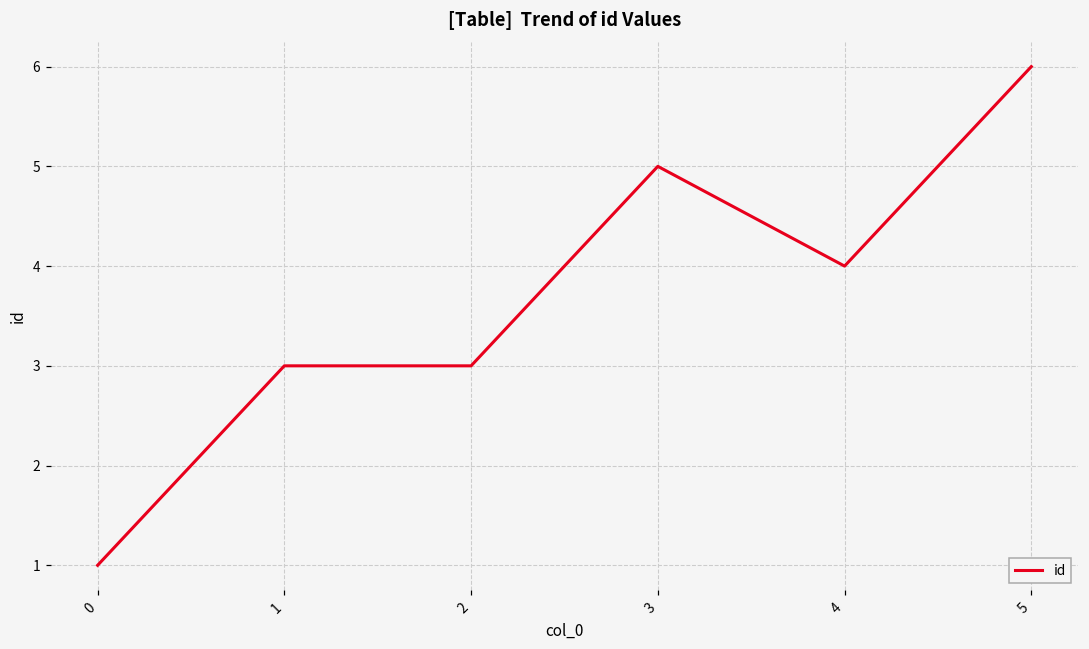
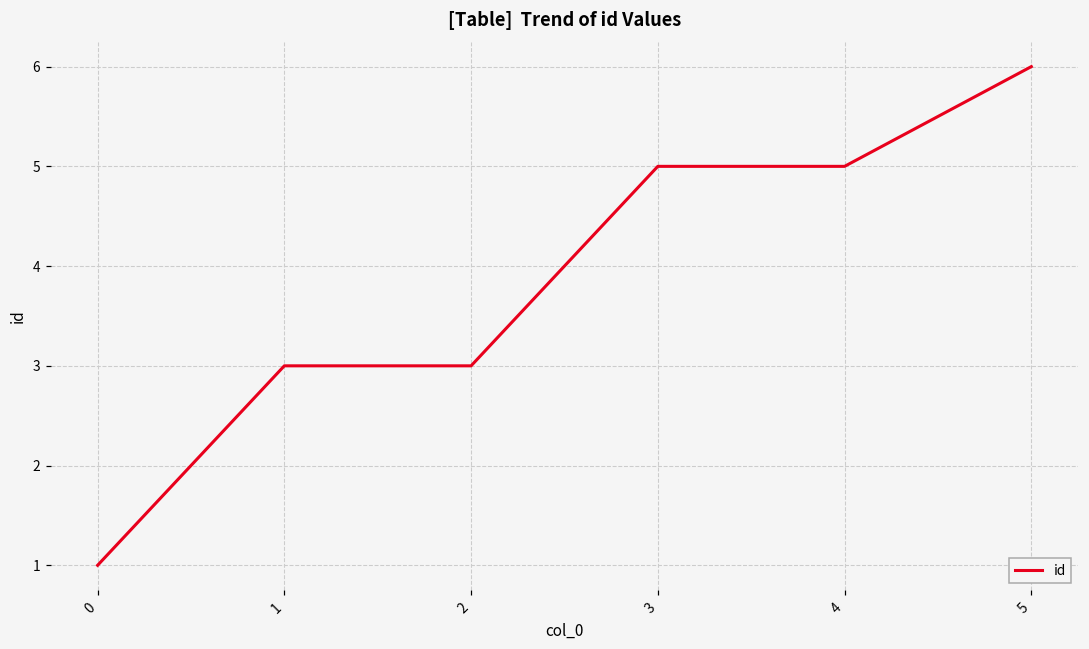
  {
    "0": 1,
    "1": 3,
    "2": 3,
    "3": 5,
-   "4": 4,
+   "4": 5,
    "5": 6
  }
